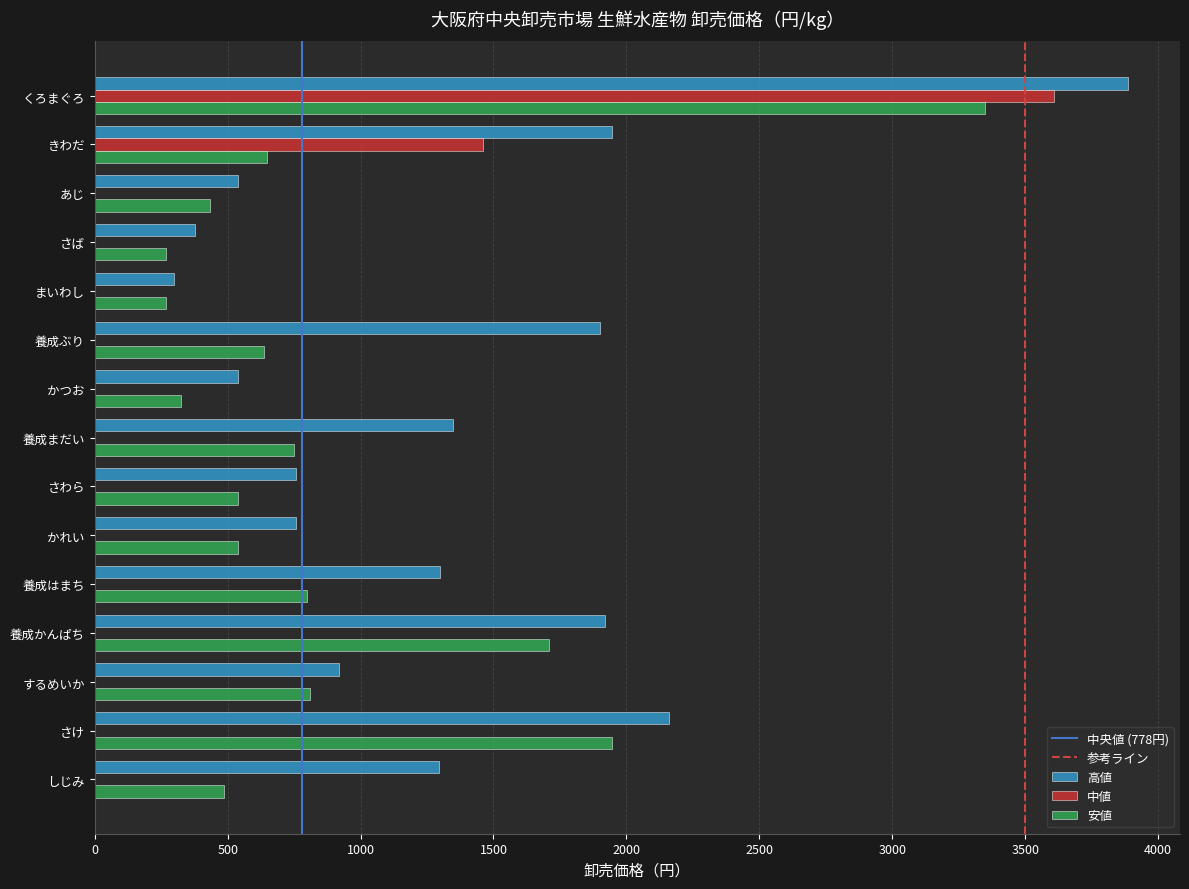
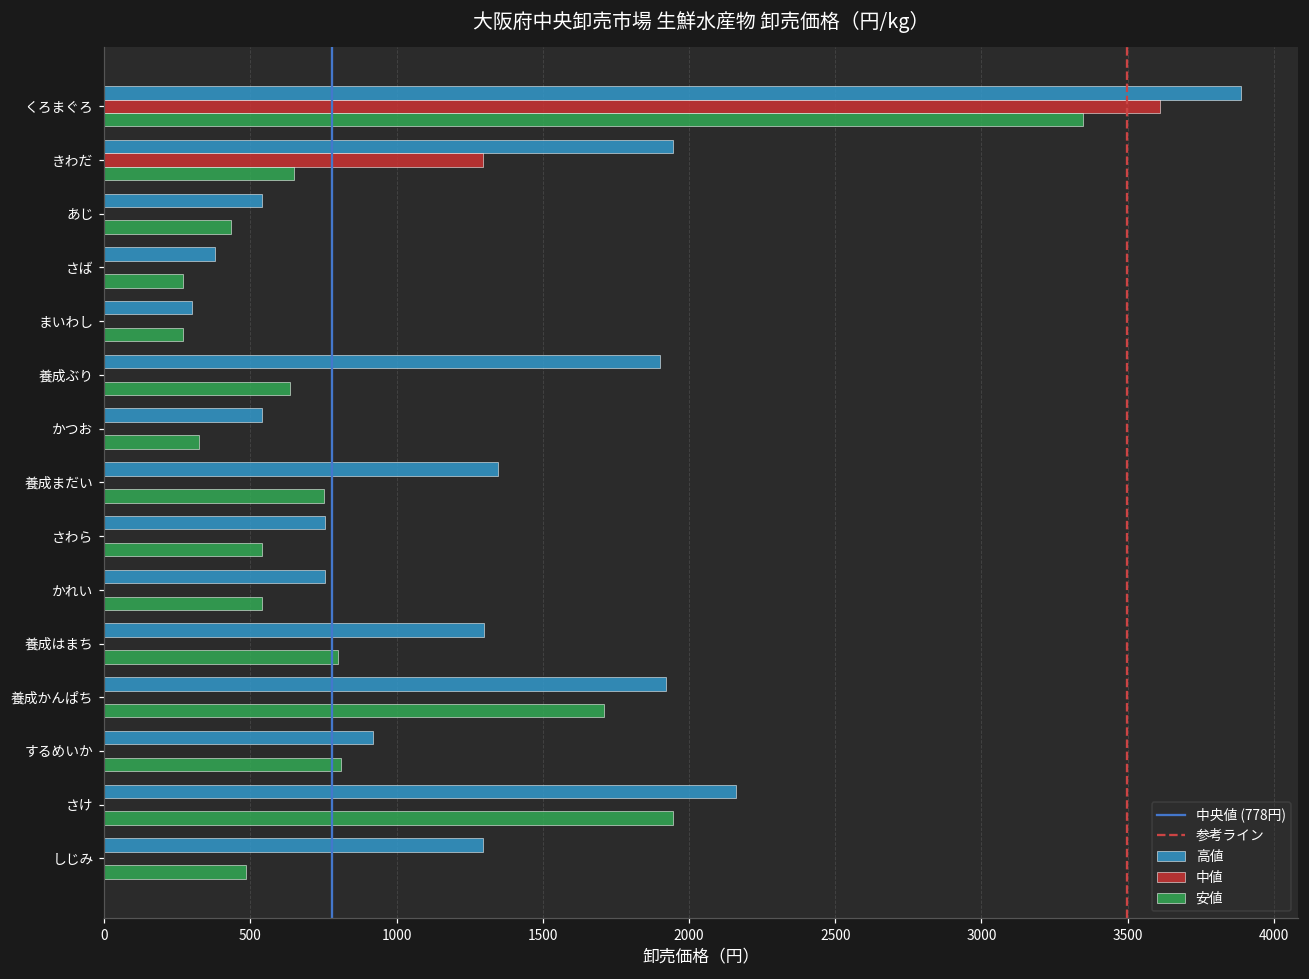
  {
    "高値": {
      "くろまぐろ": 3890,
      "きわだ": 1940,
      "あじ": 540,
      "さば": 380,
      "まいわし": 300,
      "養成ぶり": 1900,
      "かつお": 540,
      "養成まだい": 1350,
      "さわら": 760,
      "かれい": 760,
      "養成はまち": 1300,
      "養成かんぱち": 1920,
      "するめいか": 920,
      "さけ": 2160,
      "しじみ": 1300
    },
    "中値": {
      "くろまぐろ": 3610,
-     "きわだ": 1460,
+     "きわだ": 1300,
      "あじ": 0,
      "さば": 0,
      "まいわし": 0,
      "養成ぶり": 0,
      "かつお": 0,
      "養成まだい": 0,
      "さわら": 0,
      "かれい": 0,
      "養成はまち": 0,
      "養成かんぱち": 0,
      "するめいか": 0,
      "さけ": 0,
      "しじみ": 0
    },
    "安値": {
      "くろまぐろ": 3350,
      "きわだ": 650,
      "あじ": 430,
      "さば": 270,
      "まいわし": 270,
      "養成ぶり": 640,
      "かつお": 320,
      "養成まだい": 750,
      "さわら": 540,
      "かれい": 540,
      "養成はまち": 800,
      "養成かんぱち": 1710,
      "するめいか": 810,
      "さけ": 1940,
      "しじみ": 490
    }
  }
